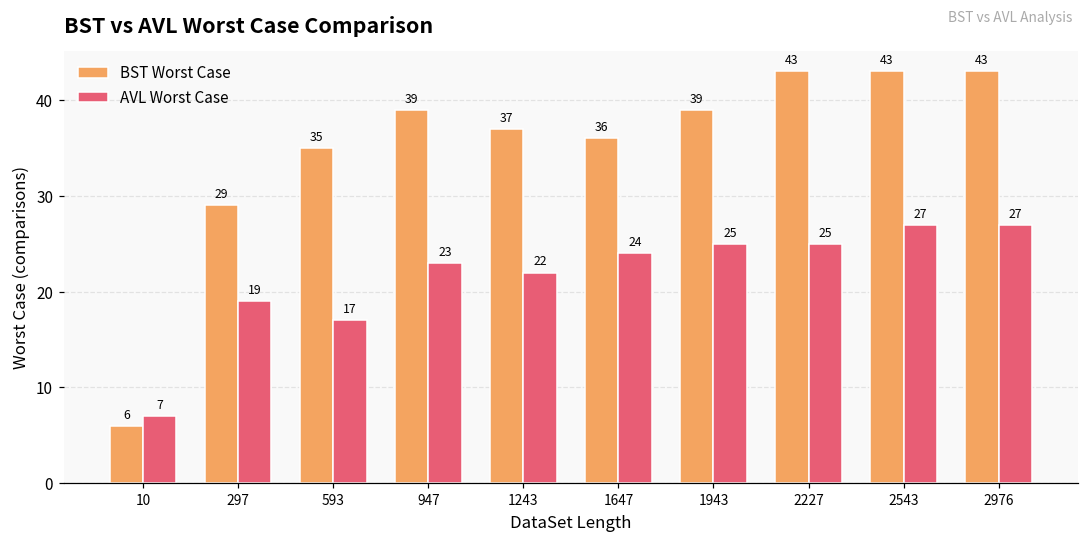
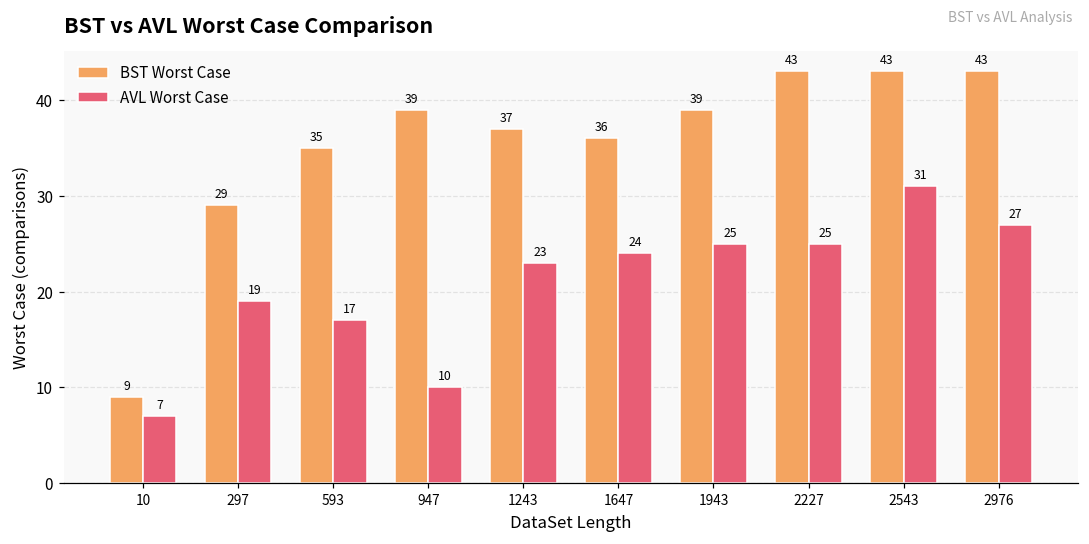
  {
    "BST Worst Case": {
-     "10": 6,
+     "10": 9,
      "297": 29,
      "593": 35,
      "947": 39,
      "1243": 37,
      "1647": 36,
      "1943": 39,
      "2227": 43,
      "2543": 43,
      "2976": 43
    },
    "AVL Worst Case": {
      "10": 7,
      "297": 19,
      "593": 17,
-     "947": 23,
-     "1243": 22,
+     "947": 10,
+     "1243": 23,
      "1647": 24,
      "1943": 25,
      "2227": 25,
-     "2543": 27,
+     "2543": 31,
      "2976": 27
    }
  }
